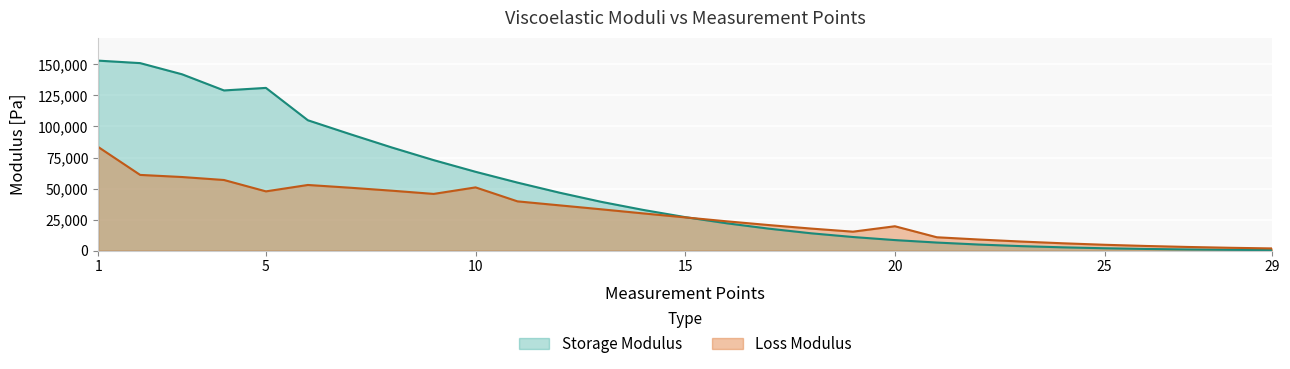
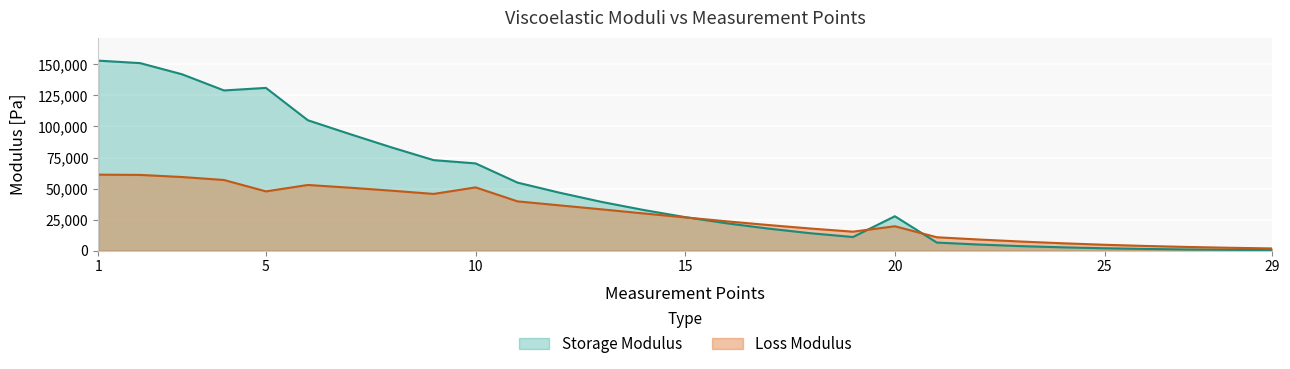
  {
    "Storage Modulus": {
      "1": "153,000",
      "5": "131,000",
-     "10": "64,000",
-     "20": "9,000",
+     "10": "70,000",
+     "20": "28,000",
      "25": "2,000"
    },
    "Loss Modulus": {
-     "1": "83,000",
+     "1": "61,000",
      "5": "48,000",
      "10": "51,000",
      "20": "20,000",
      "25": "5,000"
    }
  }
